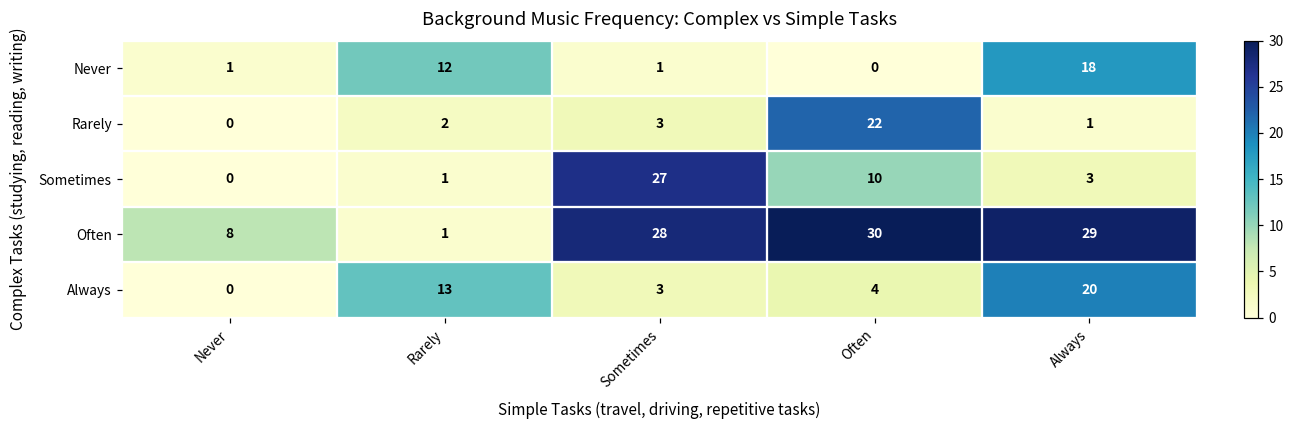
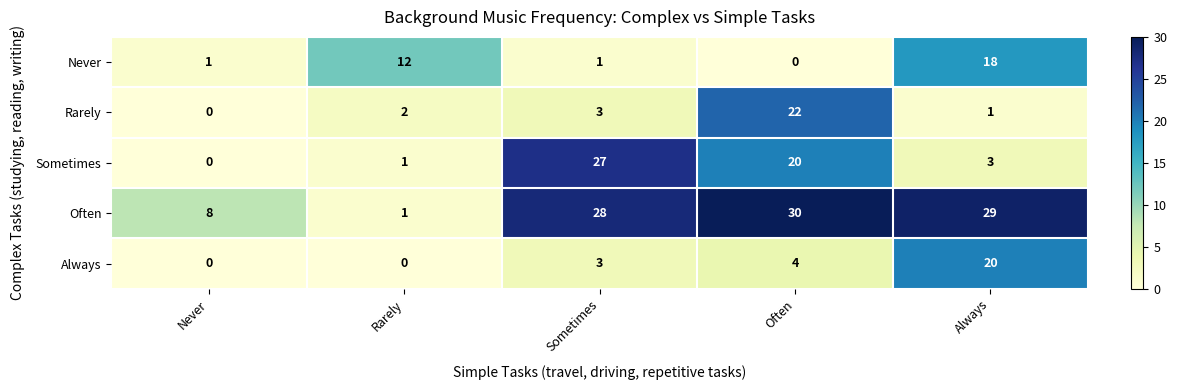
  {
    "Never": {
      "Never": 1,
      "Rarely": 12,
      "Sometimes": 1,
      "Often": 0,
      "Always": 18
    },
    "Rarely": {
      "Never": 0,
      "Rarely": 2,
      "Sometimes": 3,
      "Often": 22,
      "Always": 1
    },
    "Sometimes": {
      "Never": 0,
      "Rarely": 1,
      "Sometimes": 27,
-     "Often": 10,
+     "Often": 20,
      "Always": 3
    },
    "Often": {
      "Never": 8,
      "Rarely": 1,
      "Sometimes": 28,
      "Often": 30,
      "Always": 29
    },
    "Always": {
      "Never": 0,
-     "Rarely": 13,
+     "Rarely": 0,
      "Sometimes": 3,
      "Often": 4,
      "Always": 20
    }
  }
